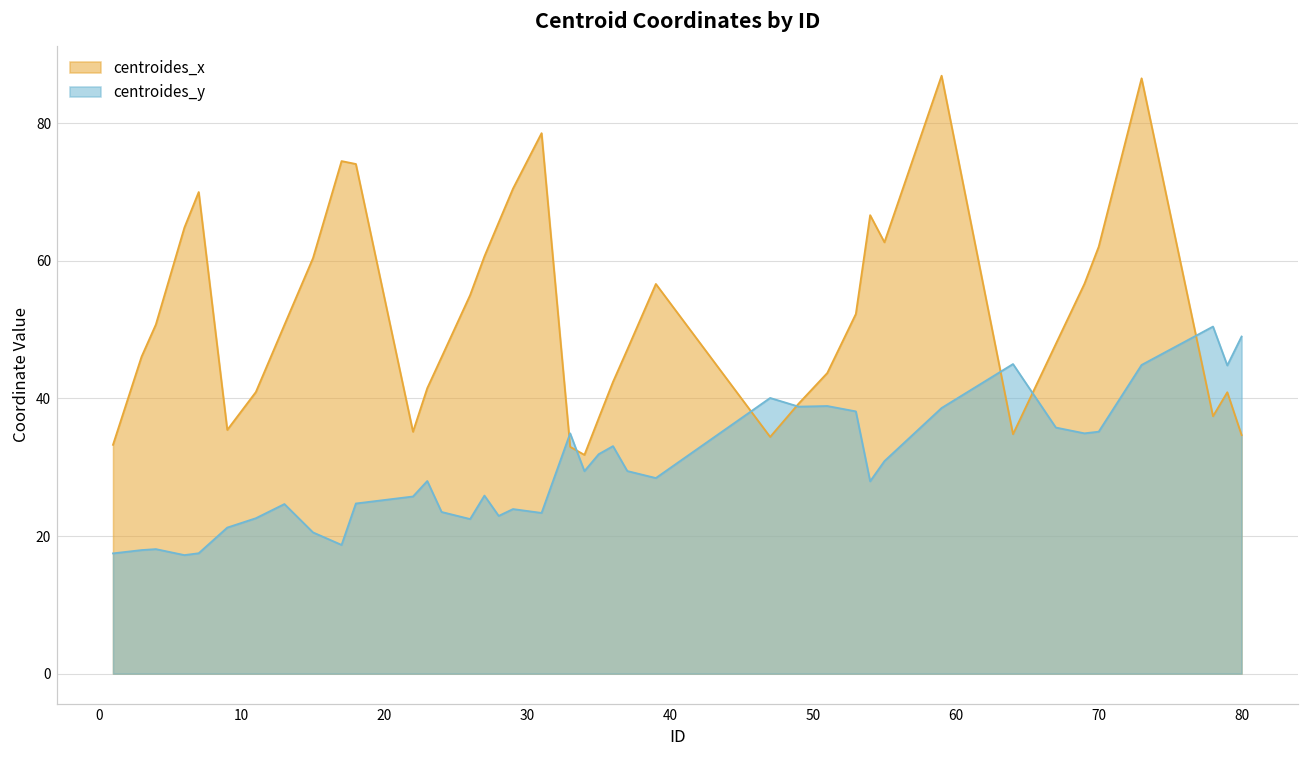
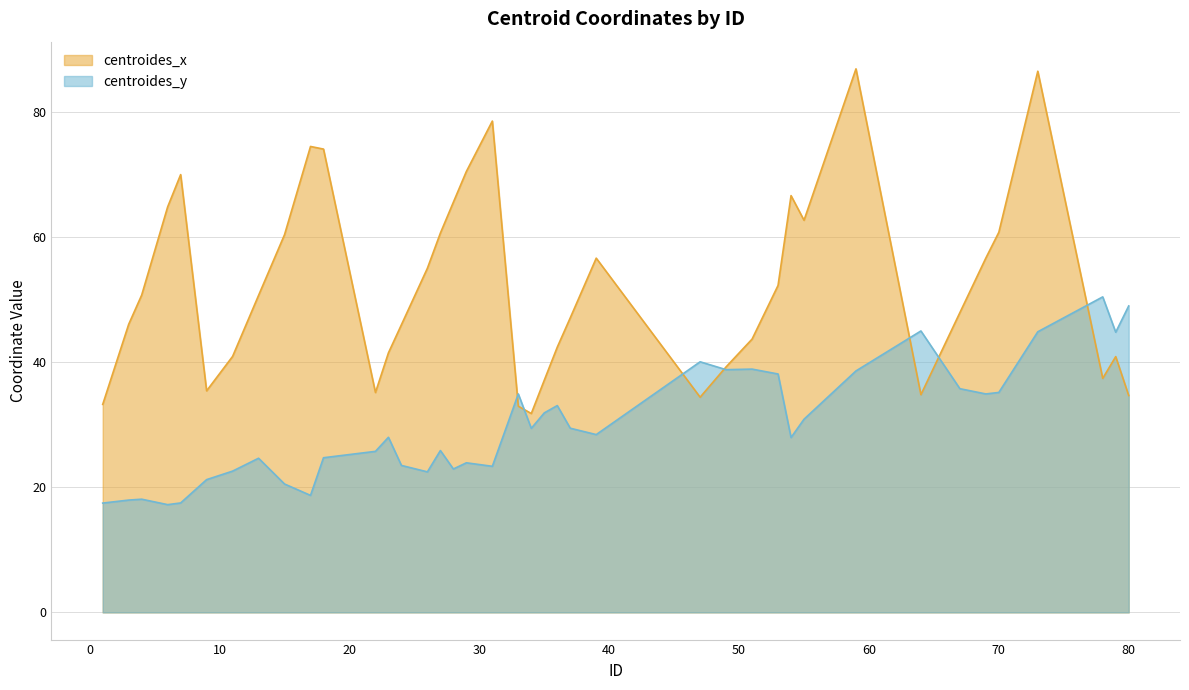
  {
    "centroides_x": {
-     "70": 62,
+     "70": 61,
      "80": 35
    },
    "centroides_y": {
      "70": 35,
      "80": 49
    }
  }
